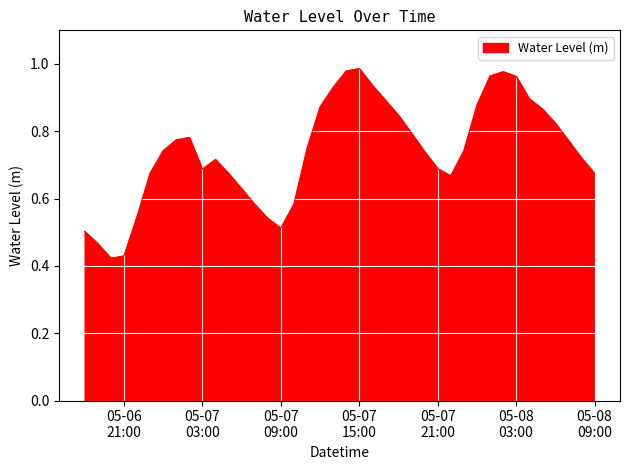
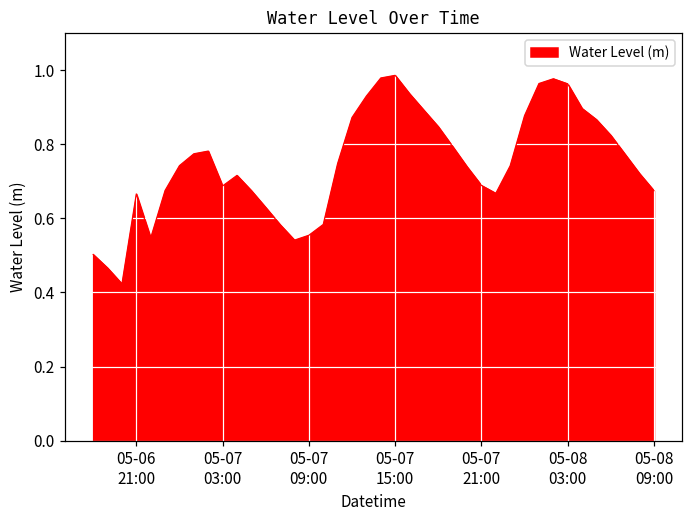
  {
-   "05-06 21:00": 0.43,
+   "05-06 21:00": 0.67,
    "05-07 03:00": 0.69,
-   "05-07 09:00": 0.51,
+   "05-07 09:00": 0.55,
    "05-07 15:00": 0.99,
    "05-07 21:00": 0.69,
    "05-08 03:00": 0.96,
    "05-08 09:00": 0.67
  }
